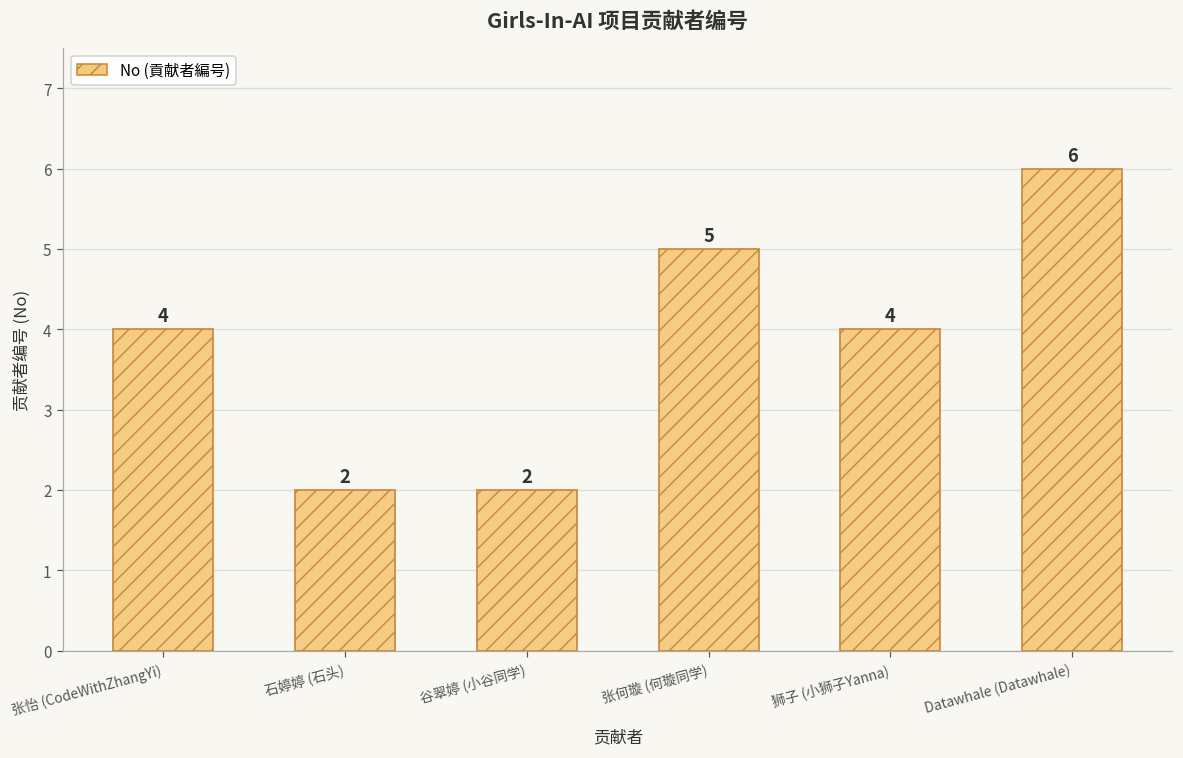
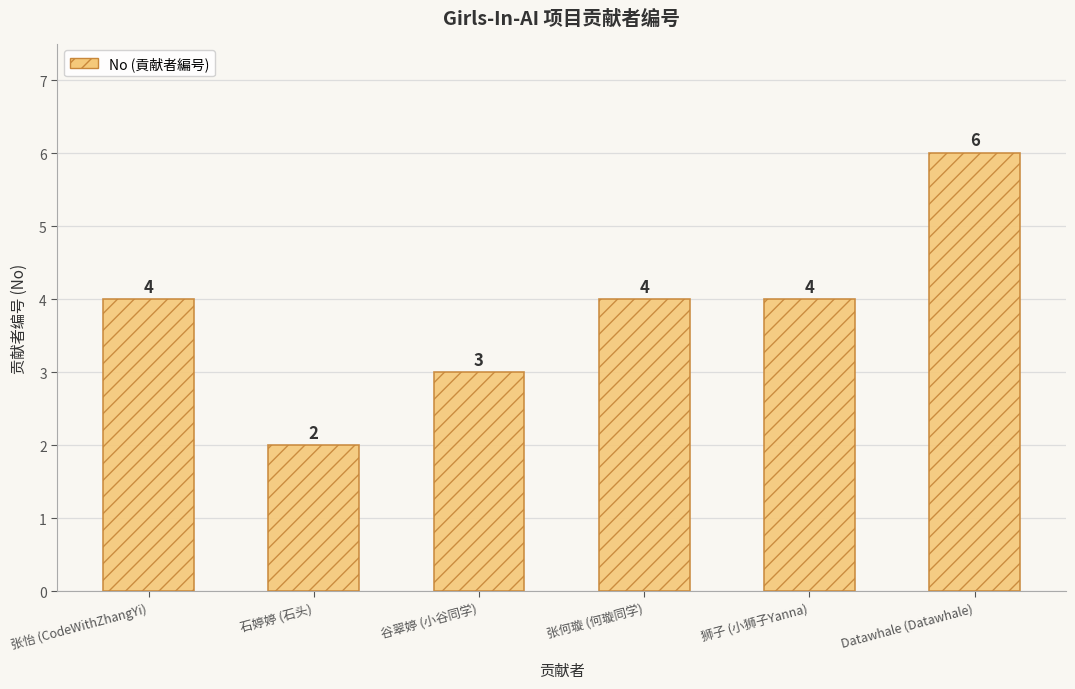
  {
    "张怡 (CodeWithZhangYi)": 4,
    "石婷婷 (石头)": 2,
-   "谷翠婷 (小谷同学)": 2,
-   "张何璇 (何璇同学)": 5,
+   "谷翠婷 (小谷同学)": 3,
+   "张何璇 (何璇同学)": 4,
    "狮子 (小狮子Yanna)": 4,
    "Datawhale (Datawhale)": 6
  }
